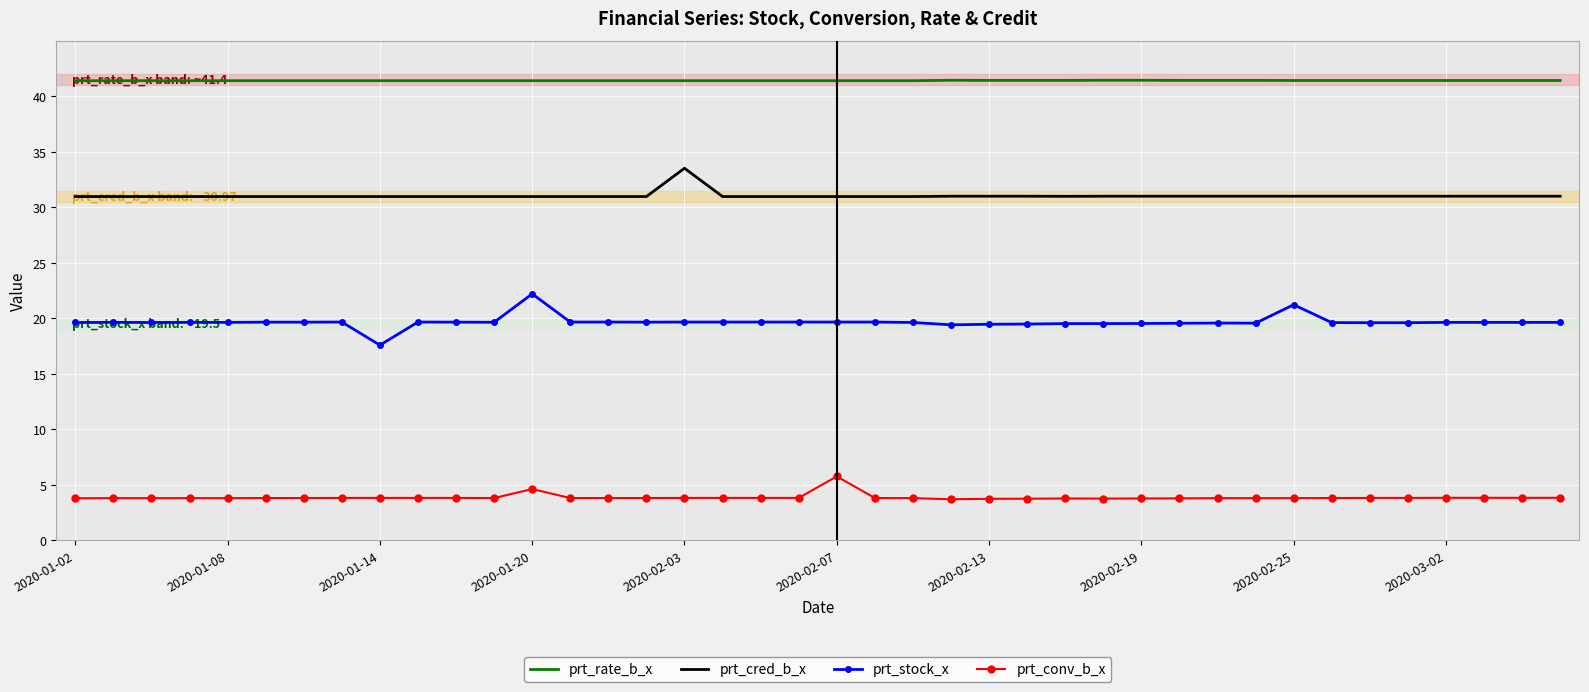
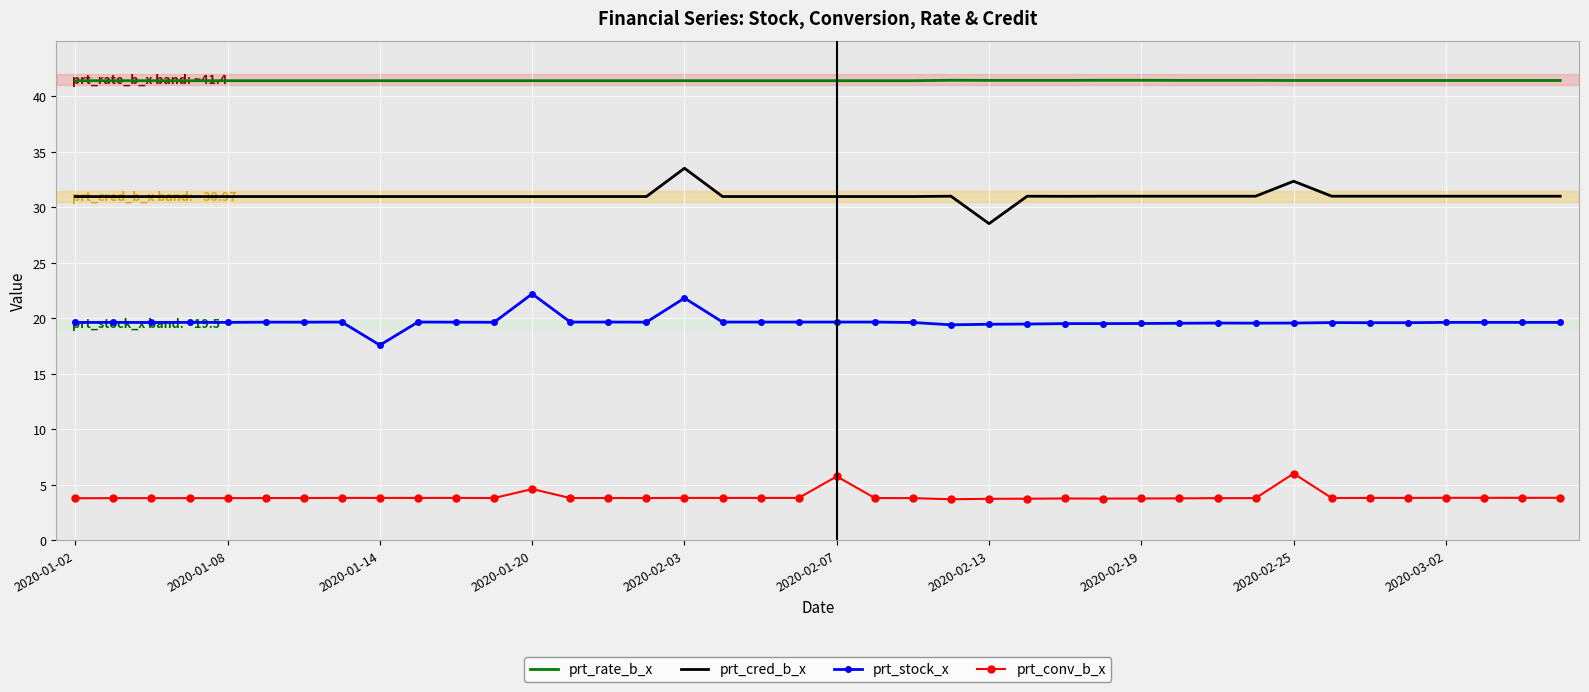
  {
    "prt_rate_b_x": {
      "2020-01-08": 41.4,
      "2020-01-14": 41.4,
      "2020-01-20": 41.4,
      "2020-02-03": 41.4,
      "2020-02-07": 41.4,
      "2020-02-13": 41.4,
      "2020-02-19": 41.4,
      "2020-02-25": 41.4,
      "2020-03-02": 41.4
    },
    "prt_cred_b_x": {
      "2020-01-14": 31.0,
      "2020-01-20": 31.0,
      "2020-02-03": 33.5,
      "2020-02-07": 31.0,
-     "2020-02-13": 31.0,
+     "2020-02-13": 28.5,
      "2020-02-19": 31.0,
-     "2020-02-25": 31.0,
+     "2020-02-25": 32.3,
      "2020-03-02": 31.0
    },
    "prt_stock_x": {
      "2020-01-08": 19.6,
      "2020-01-14": 17.6,
      "2020-01-20": 22.2,
-     "2020-02-03": 19.7,
+     "2020-02-03": 21.8,
      "2020-02-07": 19.7,
      "2020-02-13": 19.5,
      "2020-02-19": 19.5,
-     "2020-02-25": 21.2,
+     "2020-02-25": 19.6,
      "2020-03-02": 19.6
    },
    "prt_conv_b_x": {
      "2020-01-02": 3.8,
      "2020-01-08": 3.8,
      "2020-01-14": 3.8,
      "2020-01-20": 4.6,
      "2020-02-03": 3.8,
      "2020-02-07": 5.7,
      "2020-02-13": 3.7,
      "2020-02-19": 3.8,
-     "2020-02-25": 3.8,
+     "2020-02-25": 6.0,
      "2020-03-02": 3.8
    }
  }
